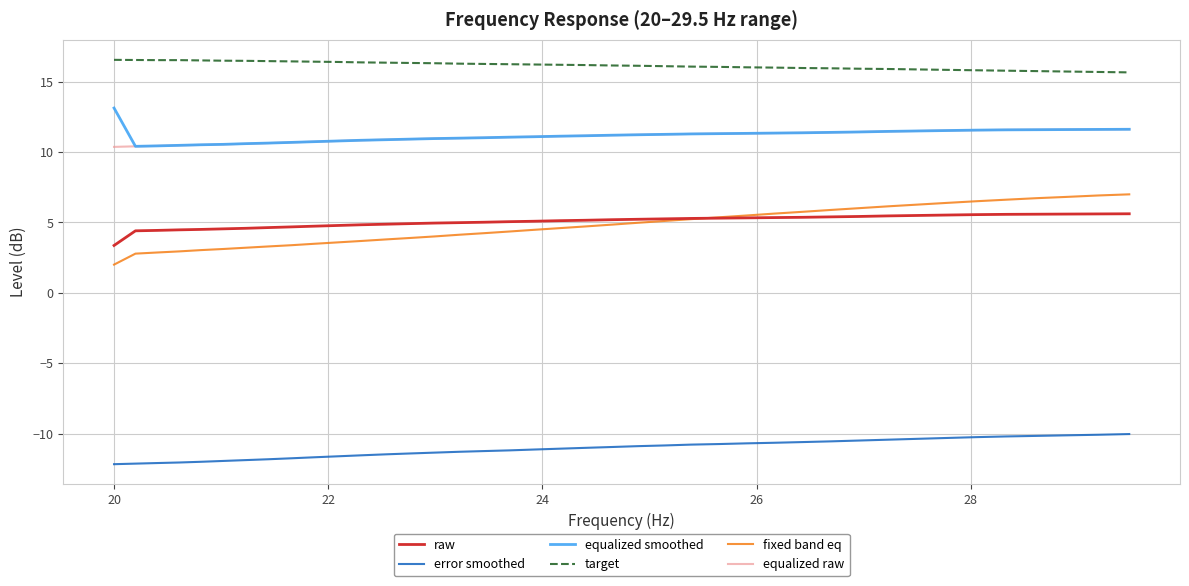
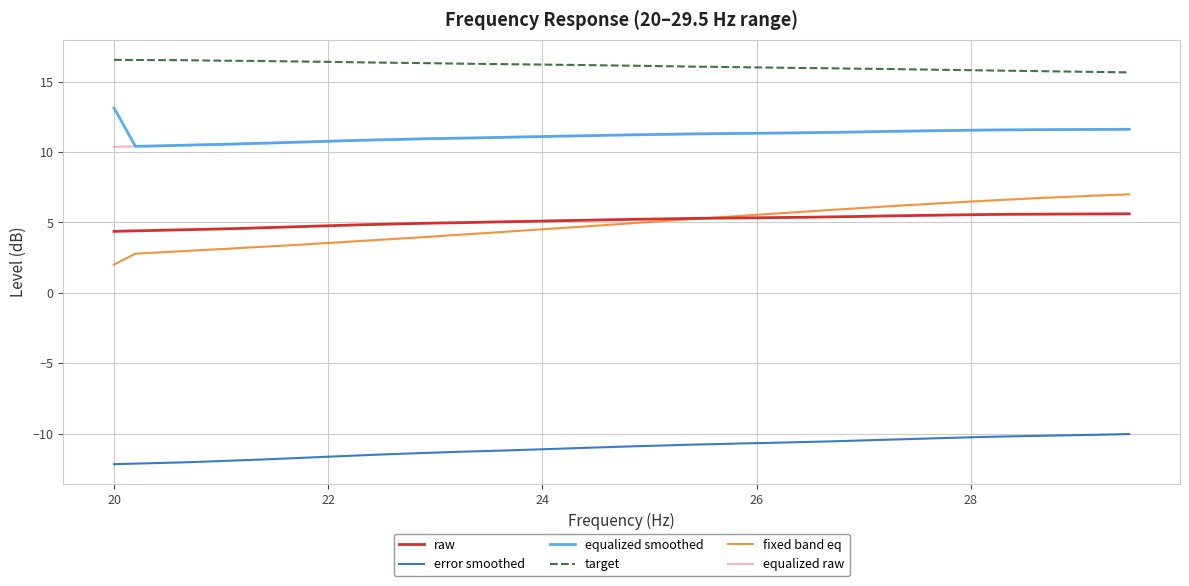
  {
    "raw": {
-     "20": 3.4
+     "20": 4.4
    },
    "error smoothed": {
      "20": -12.2
    },
    "equalized smoothed": {
      "20": 13.1
    },
    "target": {
      "20": 16.5
    },
    "fixed band eq": {
      "20": 2.0
    },
    "equalized raw": {
      "20": 10.4
    }
  }
